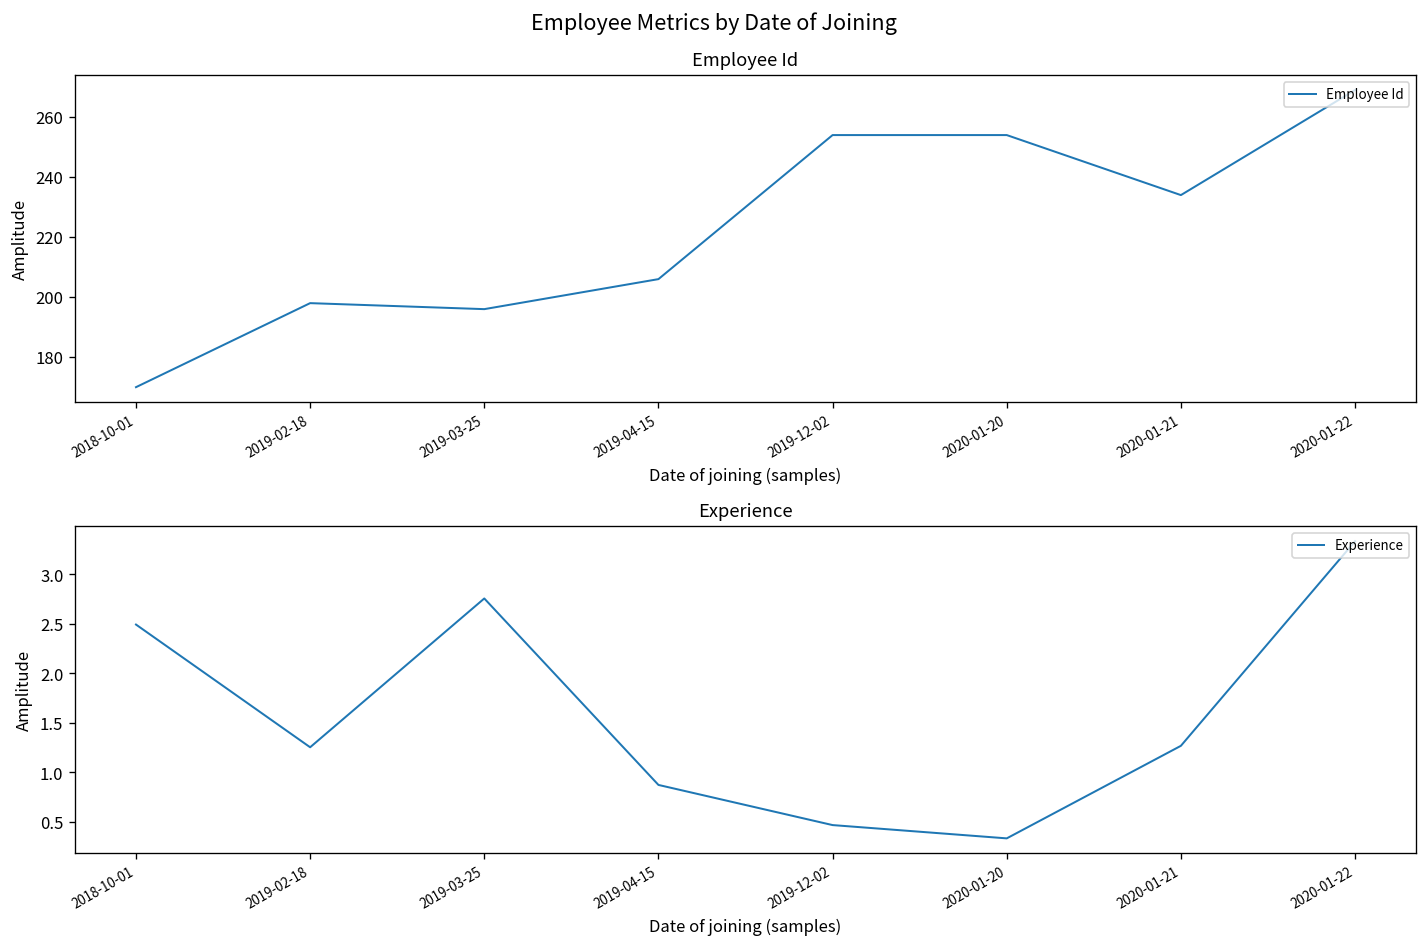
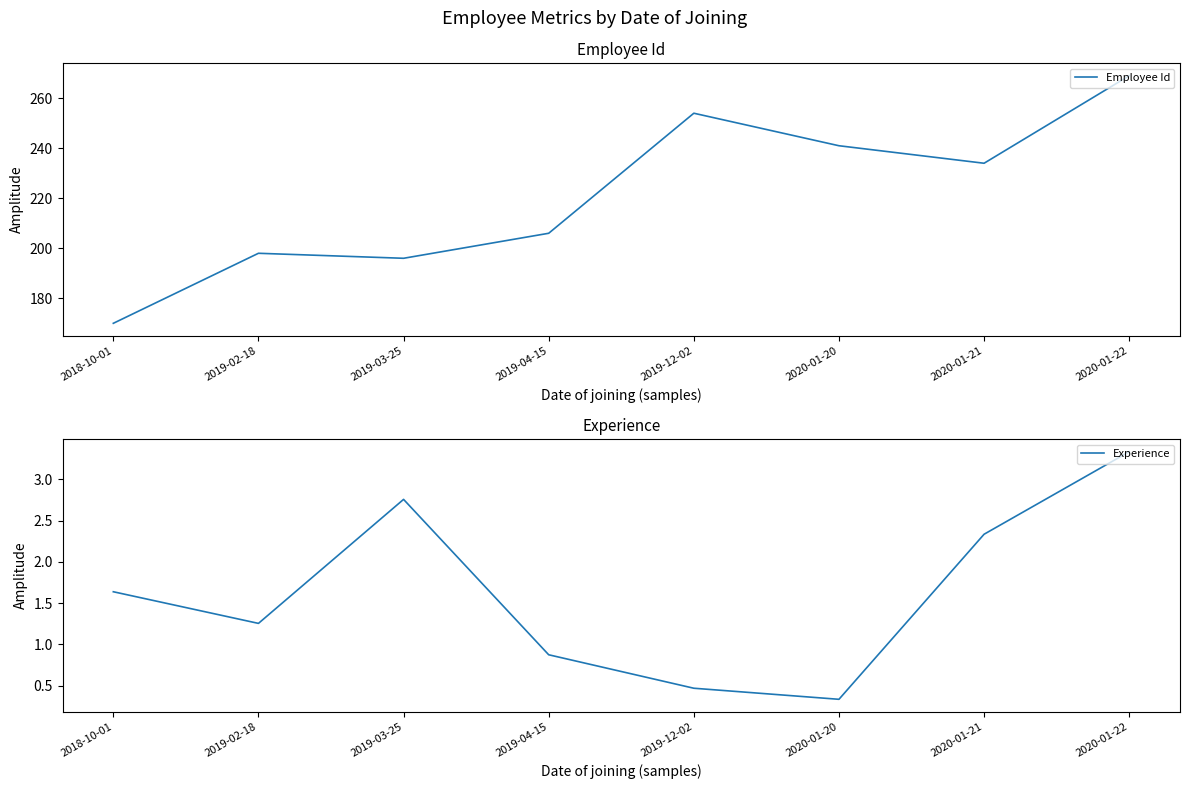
  {
    "Employee Id": {
      "2018-10-01": 170,
      "2019-02-18": 198,
      "2019-03-25": 196,
      "2019-04-15": 206,
      "2019-12-02": 254,
-     "2020-01-20": 254,
+     "2020-01-20": 241,
      "2020-01-21": 234
    },
    "Experience": {
-     "2018-10-01": 2.5,
+     "2018-10-01": 1.6,
      "2019-02-18": 1.3,
      "2019-03-25": 2.8,
      "2019-04-15": 0.9,
      "2019-12-02": 0.5,
      "2020-01-20": 0.3,
-     "2020-01-21": 1.3
+     "2020-01-21": 2.3
    }
  }
